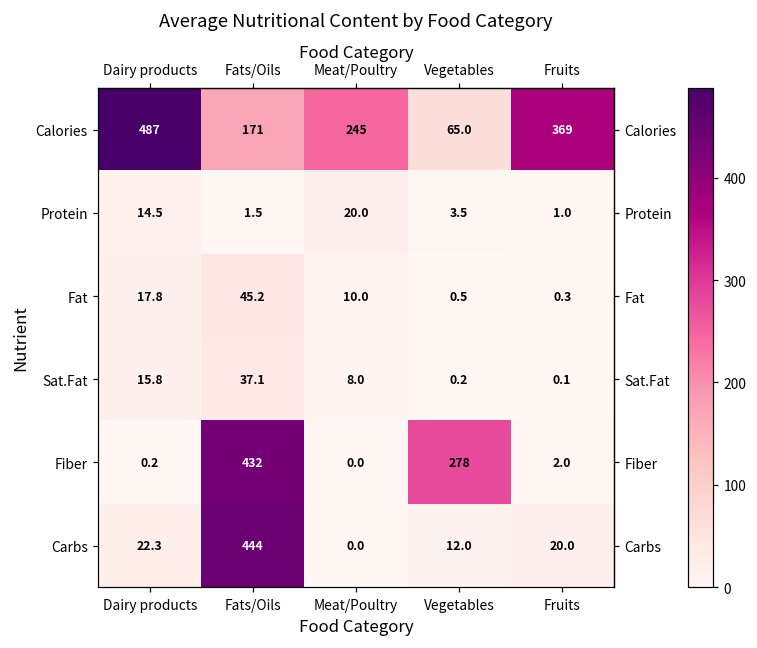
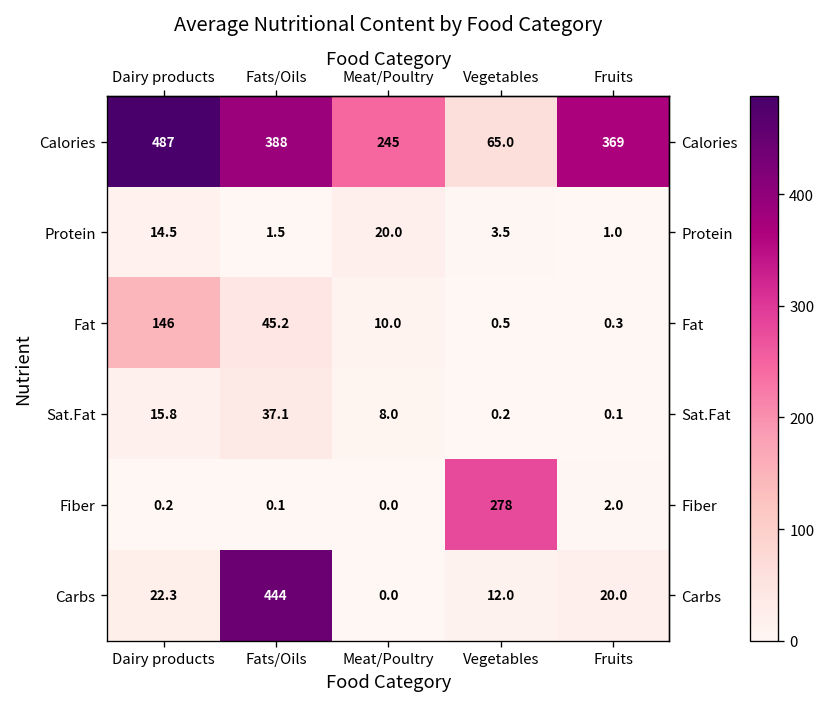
  {
    "Calories": {
      "Dairy products": 487,
-     "Fats/Oils": 171,
+     "Fats/Oils": 388,
      "Meat/Poultry": 245,
      "Vegetables": 65.0,
      "Fruits": 369
    },
    "Protein": {
      "Dairy products": 14.5,
      "Fats/Oils": 1.5,
      "Meat/Poultry": 20.0,
      "Vegetables": 3.5,
      "Fruits": 1.0
    },
    "Fat": {
-     "Dairy products": 17.8,
+     "Dairy products": 146,
      "Fats/Oils": 45.2,
      "Meat/Poultry": 10.0,
      "Vegetables": 0.5,
      "Fruits": 0.3
    },
    "Sat.Fat": {
      "Dairy products": 15.8,
      "Fats/Oils": 37.1,
      "Meat/Poultry": 8.0,
      "Vegetables": 0.2,
      "Fruits": 0.1
    },
    "Fiber": {
      "Dairy products": 0.2,
-     "Fats/Oils": 432,
+     "Fats/Oils": 0.1,
      "Meat/Poultry": 0.0,
      "Vegetables": 278,
      "Fruits": 2.0
    },
    "Carbs": {
      "Dairy products": 22.3,
      "Fats/Oils": 444,
      "Meat/Poultry": 0.0,
      "Vegetables": 12.0,
      "Fruits": 20.0
    }
  }
